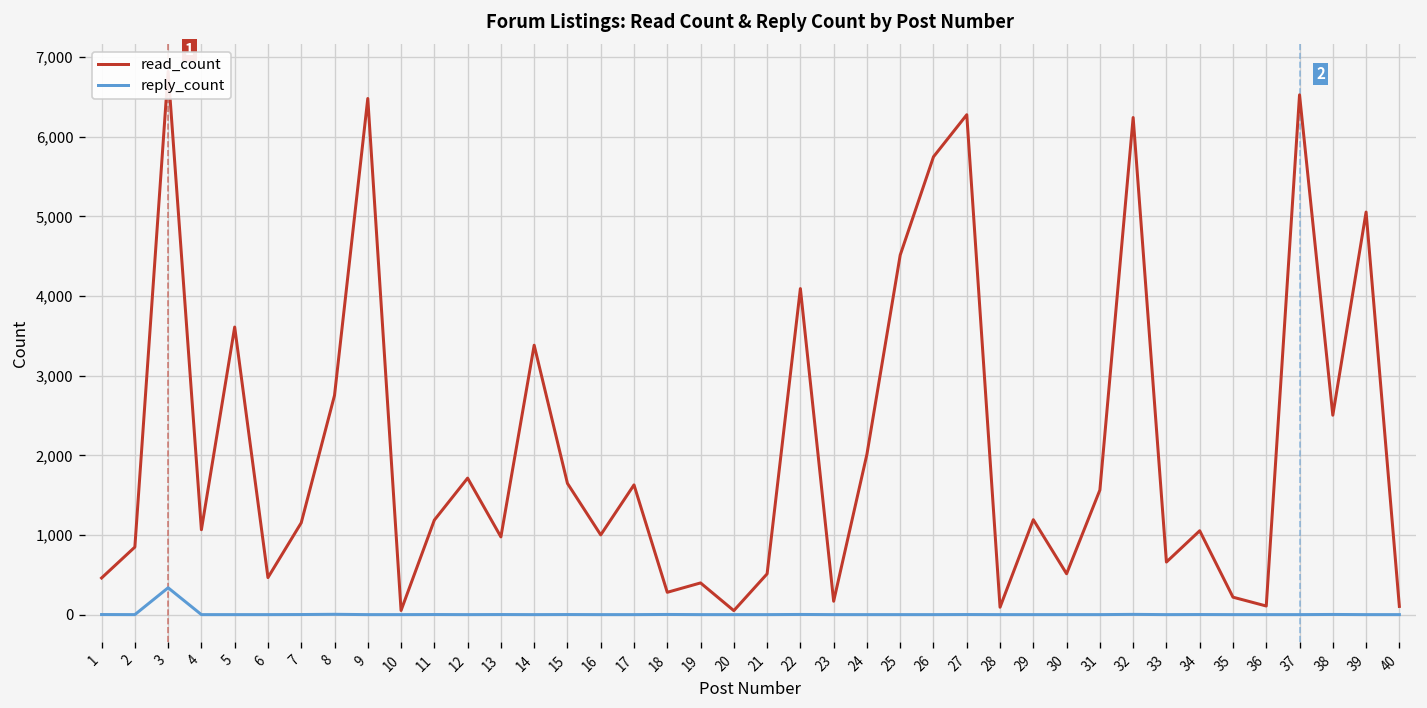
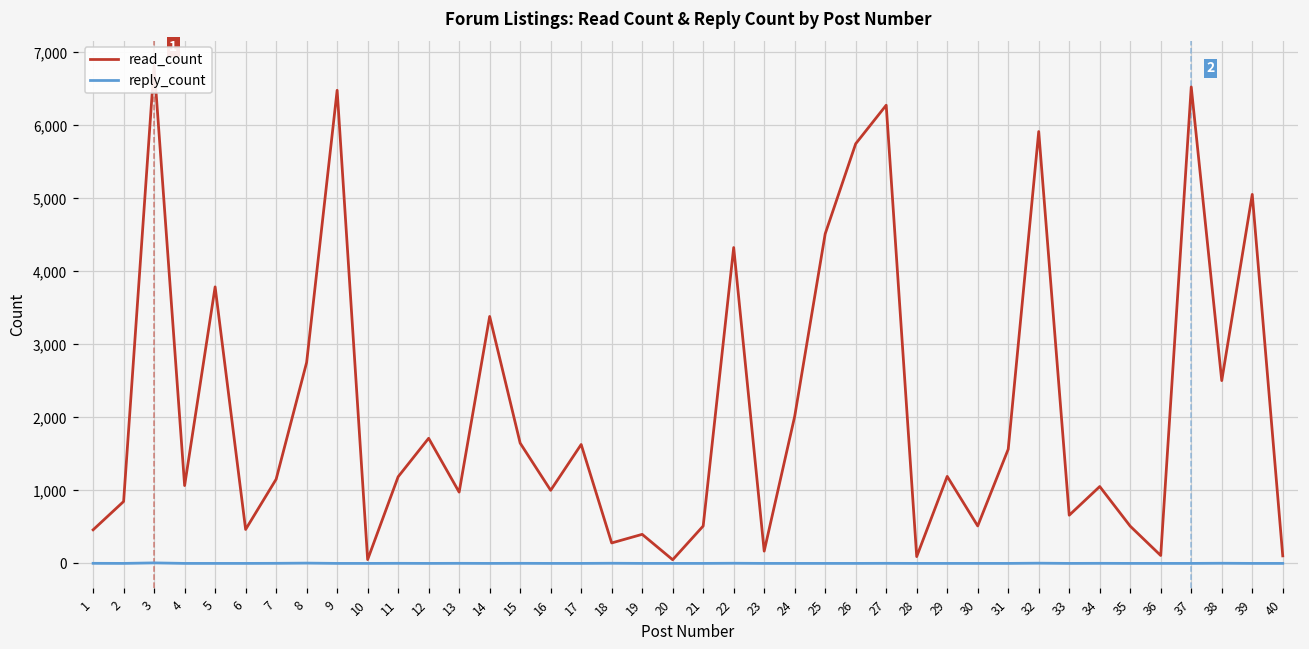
  {
    "read_count": {
      "1": "500",
      "2": "800",
      "4": "1,100",
-     "5": "3,600",
+     "5": "3,800",
      "6": "500",
      "7": "1,200",
      "8": "2,800",
      "9": "6,500",
      "10": "100",
      "11": "1,200",
      "12": "1,700",
      "13": "1,000",
      "14": "3,400",
      "15": "1,600",
      "16": "1,000",
      "17": "1,600",
      "18": "300",
      "19": "400",
      "20": "100",
      "21": "500",
-     "22": "4,100",
+     "22": "4,300",
      "23": "200",
      "24": "2,000",
      "25": "4,500",
      "26": "5,700",
      "27": "6,300",
      "28": "100",
      "29": "1,200",
      "30": "500",
      "31": "1,600",
-     "32": "6,200",
+     "32": "5,900",
      "33": "700",
      "34": "1,100",
-     "35": "200",
+     "35": "500",
      "36": "100",
      "38": "2,500",
      "39": "5,100",
      "40": "100"
    },
    "reply_count": {
      "1": "0",
      "2": "0",
-     "3": "300",
+     "3": "0",
      "4": "0",
      "5": "0",
      "6": "0",
      "7": "0",
      "8": "0",
      "9": "0",
      "10": "0",
      "11": "0",
      "12": "0",
      "13": "0",
      "14": "0",
      "15": "0",
      "16": "0",
      "17": "0",
      "18": "0",
      "19": "0",
      "20": "0",
      "21": "0",
      "22": "0",
      "23": "0",
      "24": "0",
      "25": "0",
      "26": "0",
      "27": "0",
      "28": "0",
      "29": "0",
      "30": "0",
      "31": "0",
      "32": "0",
      "33": "0",
      "34": "0",
      "35": "0",
      "36": "0",
      "37": "0",
      "38": "0",
      "39": "0",
      "40": "0"
    }
  }
